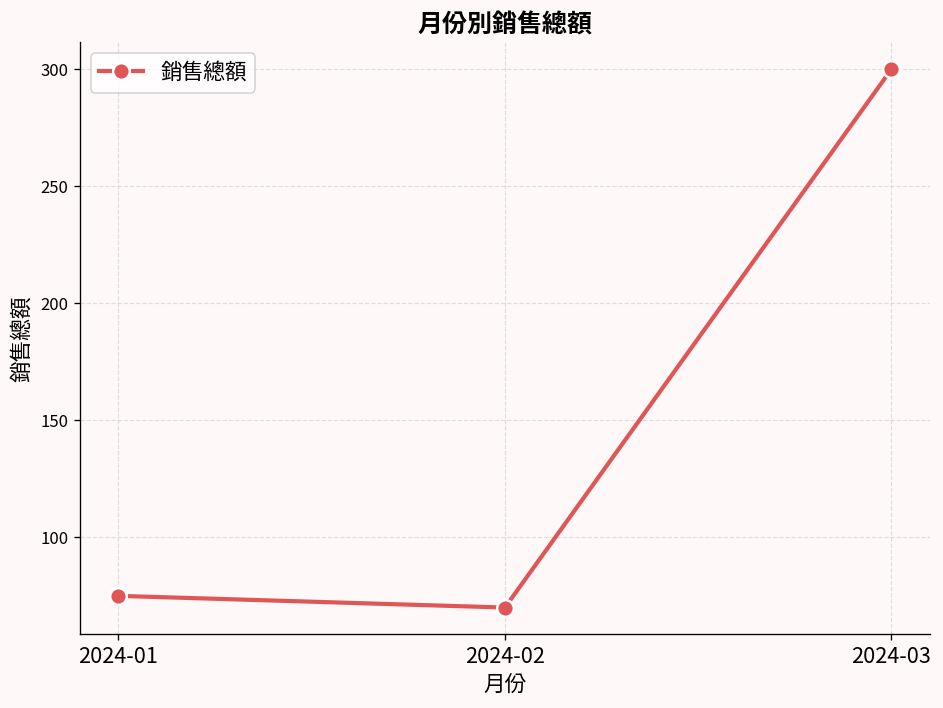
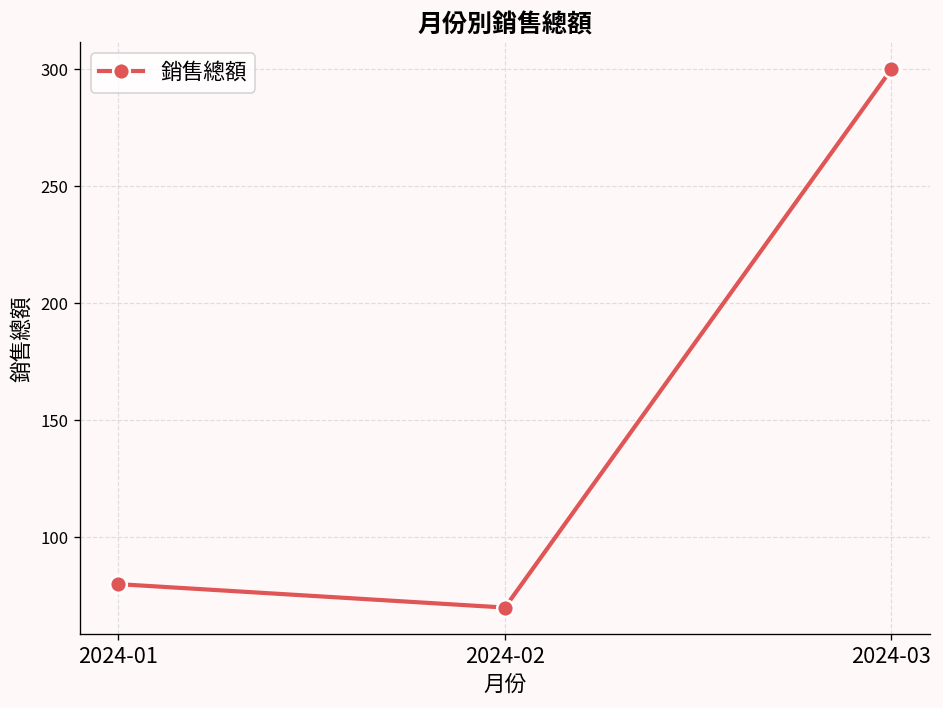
  {
-   "2024-01": 75,
+   "2024-01": 80,
    "2024-02": 70,
    "2024-03": 300
  }
